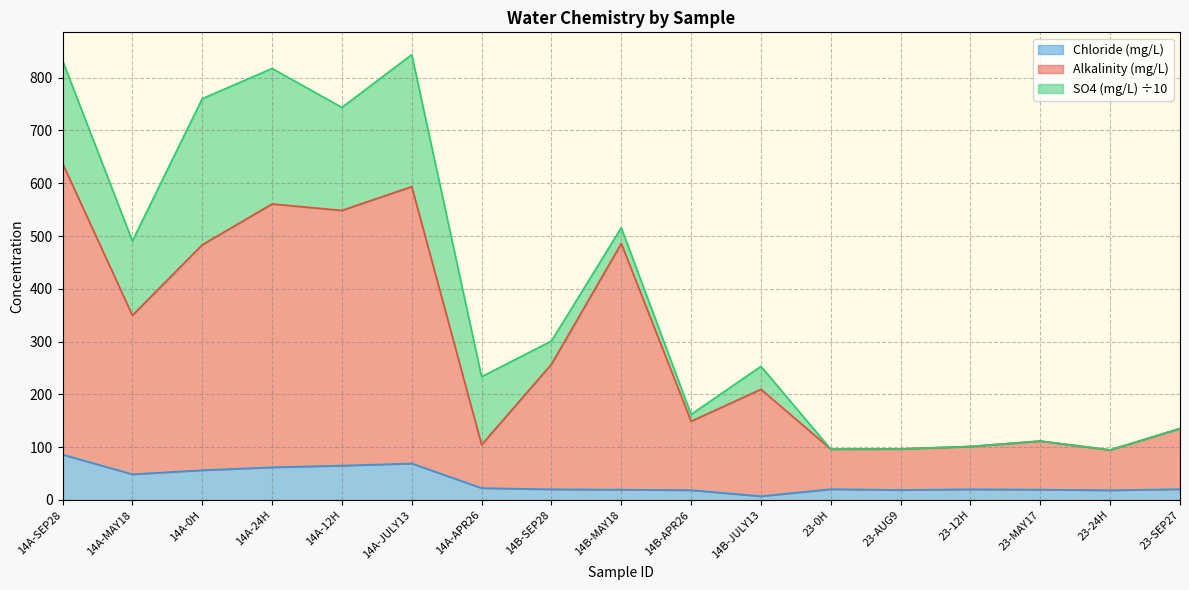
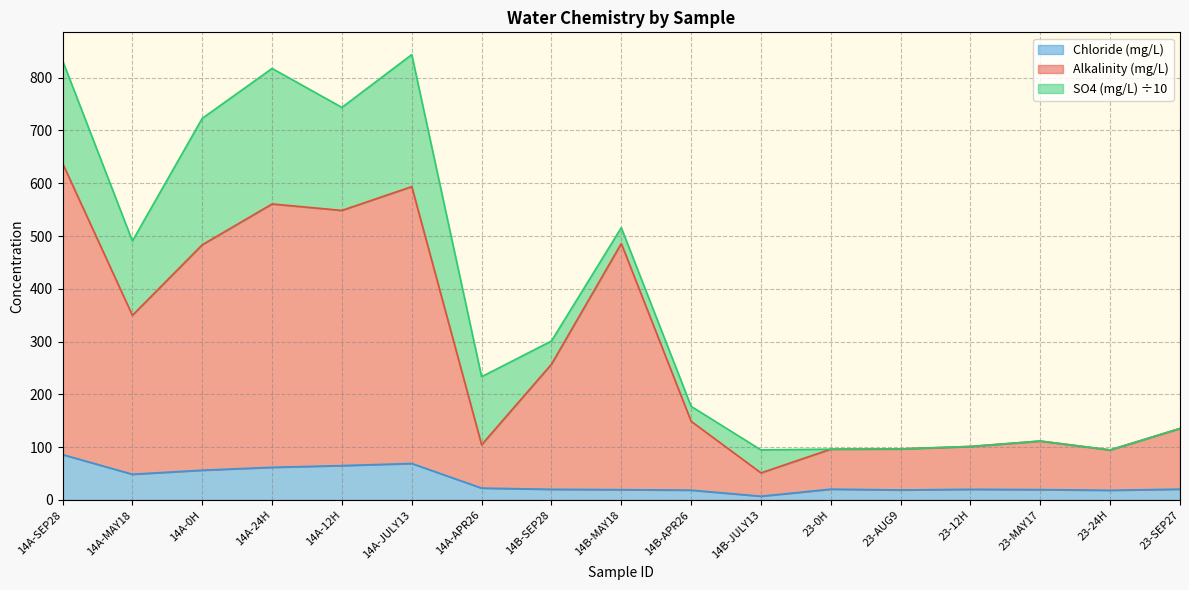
  {
    "Chloride (mg/L)": {
      "14A-SEP28": 90,
      "14A-MAY18": 50,
      "14A-0H": 60,
      "14A-24H": 60,
      "14A-12H": 70,
      "14A-JULY13": 70,
      "14A-APR26": 20,
      "14B-SEP28": 20,
      "14B-MAY18": 20,
      "14B-APR26": 20,
      "14B-JULY13": 10,
      "23-0H": 20,
      "23-AUG9": 20,
      "23-12H": 20,
      "23-MAY17": 20,
      "23-24H": 20,
      "23-SEP27": 20
    },
    "Alkalinity (mg/L)": {
      "14A-SEP28": 550,
      "14A-MAY18": 300,
      "14A-0H": 430,
      "14A-24H": 500,
      "14A-12H": 480,
      "14A-JULY13": 520,
      "14A-APR26": 80,
      "14B-SEP28": 240,
      "14B-MAY18": 470,
      "14B-APR26": 130,
-     "14B-JULY13": 200
+     "14B-JULY13": 40
    },
    "SO4 (mg/L) ÷10": {
      "14A-SEP28": 190,
      "14A-MAY18": 140,
-     "14A-0H": 280,
+     "14A-0H": 240,
      "14A-24H": 260,
      "14A-12H": 200,
      "14A-JULY13": 250,
      "14A-APR26": 130,
      "14B-SEP28": 40,
      "14B-MAY18": 30,
-     "14B-APR26": 10,
+     "14B-APR26": 30,
      "14B-JULY13": 40
    }
  }
